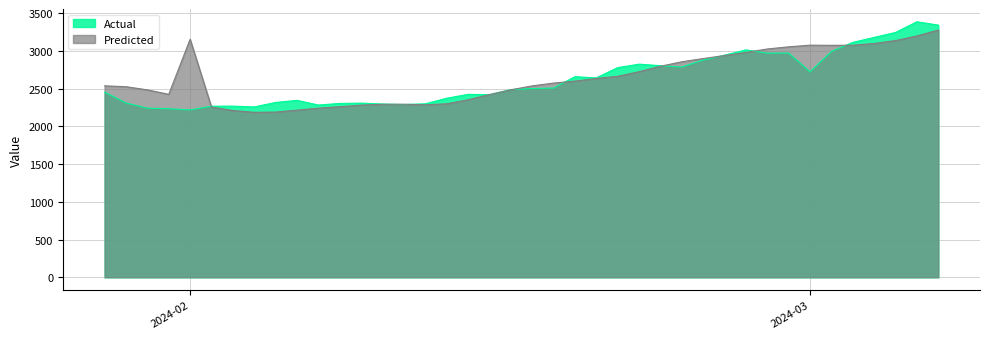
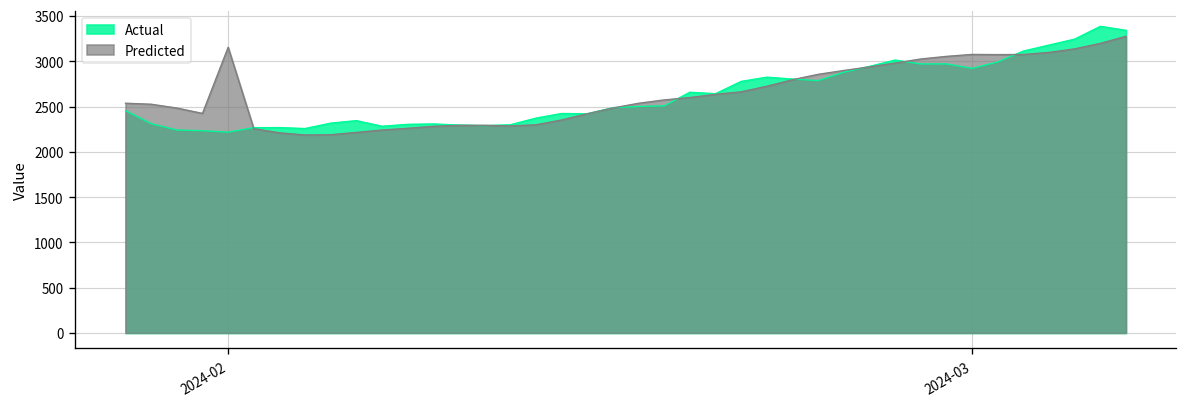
  {
    "Actual": {
      "2024-02": 2200,
-     "2024-03": 2700
+     "2024-03": 2900
    },
    "Predicted": {
      "2024-02": 3200,
      "2024-03": 3100
    }
  }
